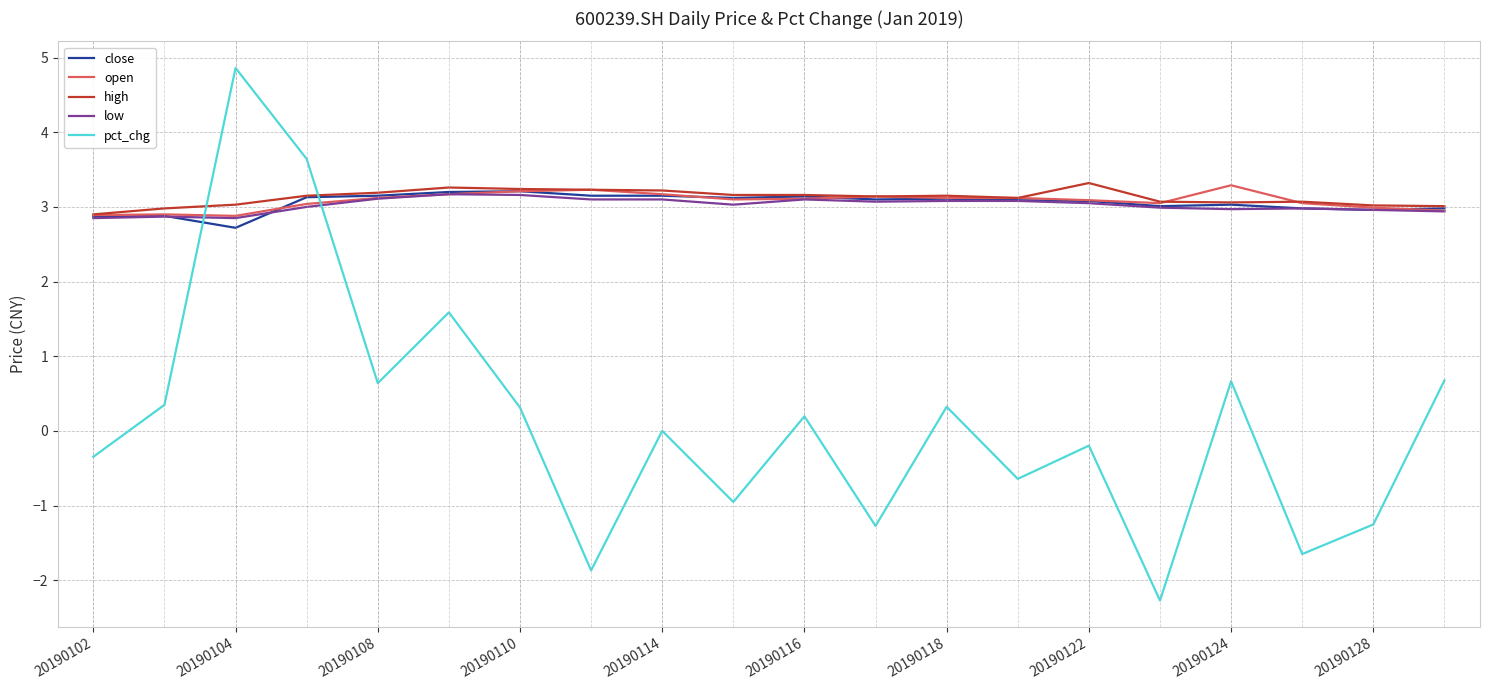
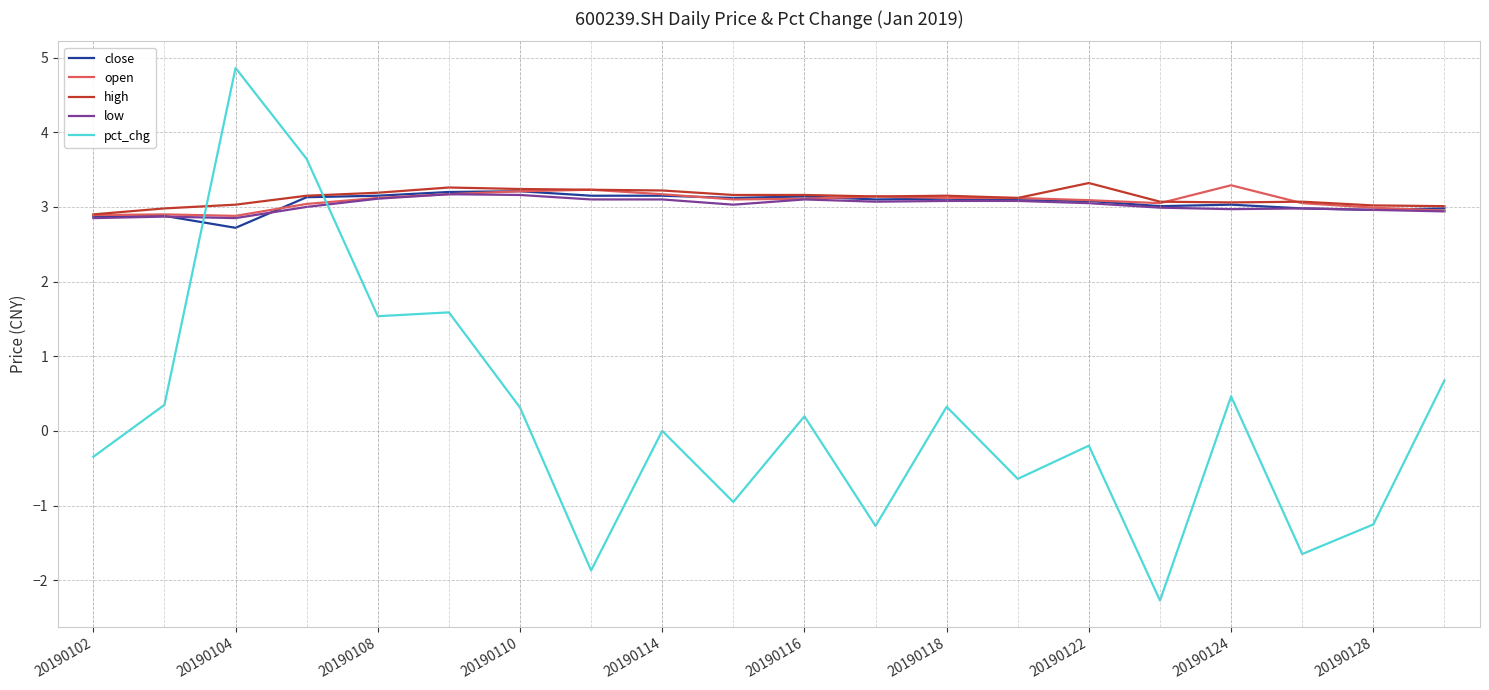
  {
    "close": {
      "20190104": 2.7
    },
    "open": {
      "20190124": 3.3
    },
    "high": {
      "20190104": 3.0,
      "20190108": 3.2,
      "20190114": 3.2,
      "20190122": 3.3
    },
    "low": {
      "20190110": 3.2,
      "20190114": 3.1,
      "20190124": 3.0
    },
    "pct_chg": {
      "20190102": -0.3,
      "20190104": 4.9,
-     "20190108": 0.6,
+     "20190108": 1.5,
      "20190110": 0.3,
      "20190114": 0.0,
      "20190116": 0.2,
      "20190118": 0.3,
      "20190122": -0.2,
-     "20190124": 0.7,
+     "20190124": 0.5,
      "20190128": -1.3
    }
  }
